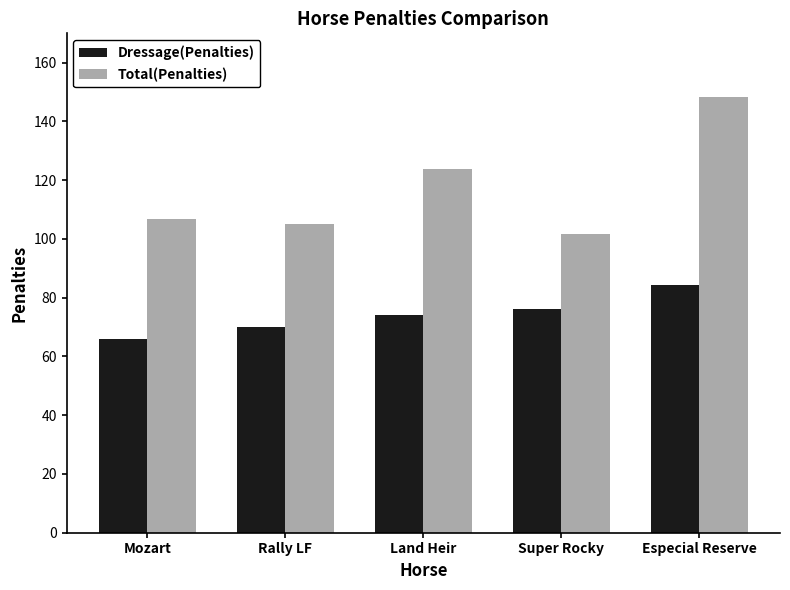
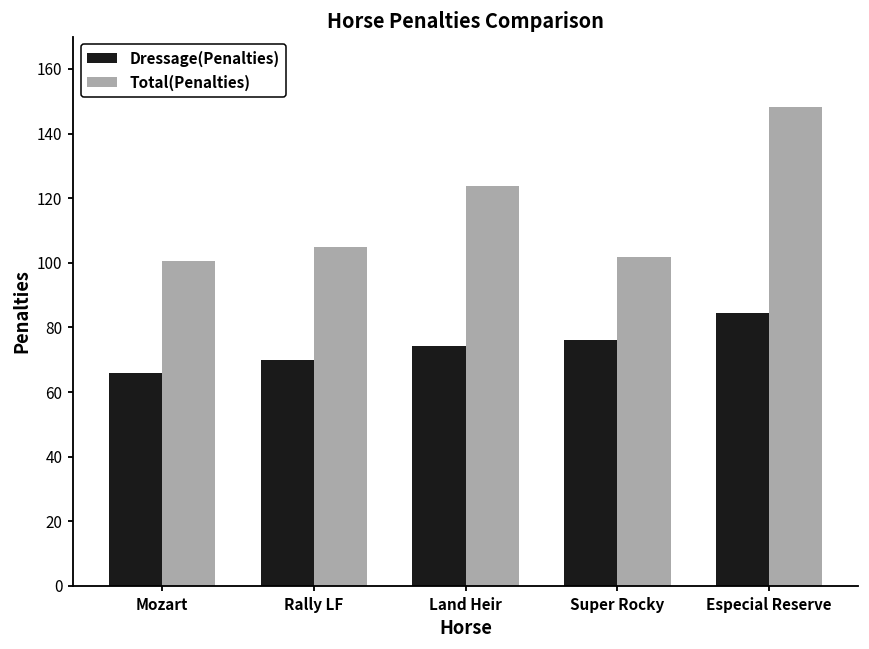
  {
    "Dressage(Penalties)": {
      "Mozart": 66,
      "Rally LF": 70,
      "Land Heir": 74,
      "Super Rocky": 76,
      "Especial Reserve": 84
    },
    "Total(Penalties)": {
-     "Mozart": 107,
+     "Mozart": 101,
      "Rally LF": 105,
      "Land Heir": 124,
      "Super Rocky": 102,
      "Especial Reserve": 148
    }
  }
